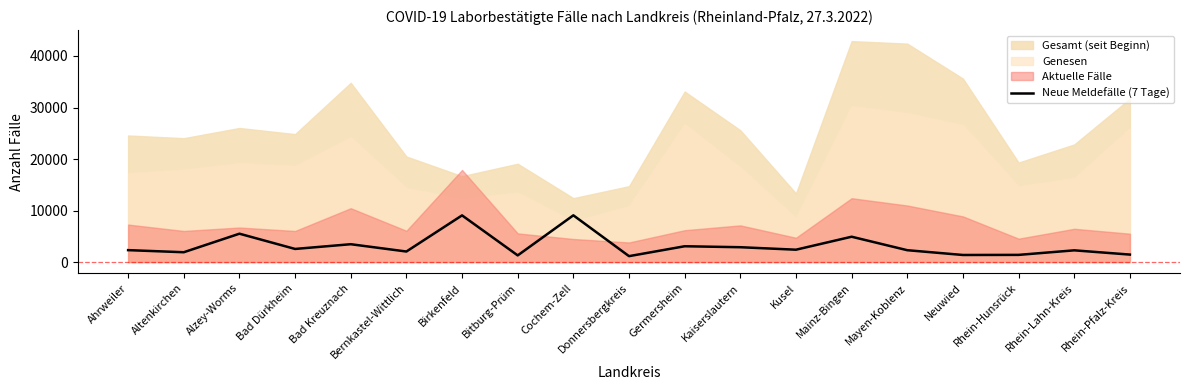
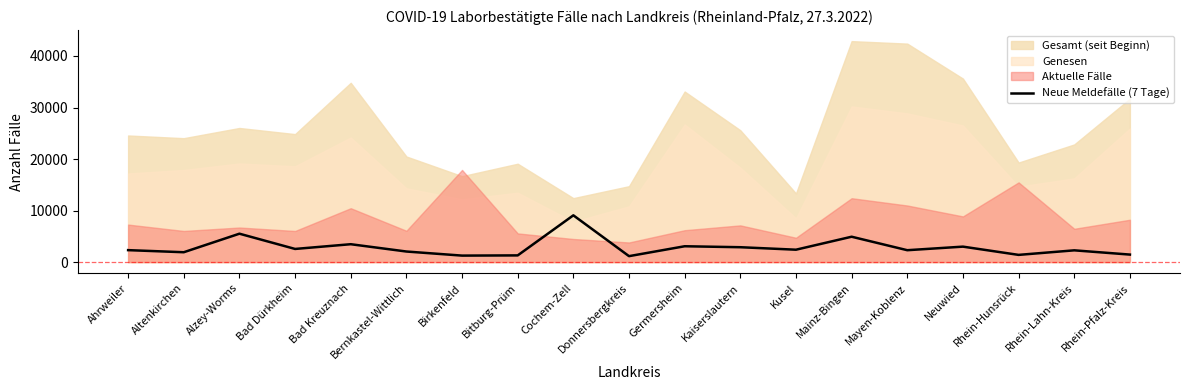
  {
    "Neue Meldefälle (7 Tage)": {
      "Ahrweiler": 2000,
      "Altenkirchen": 2000,
      "Alzey-Worms": 6000,
      "Bad Dürkheim": 3000,
      "Bad Kreuznach": 3000,
      "Bernkastel-Wittlich": 2000,
-     "Birkenfeld": 9000,
+     "Birkenfeld": 1000,
      "Bitburg-Prüm": 1000,
      "Cochem-Zell": 9000,
      "Donnersbergkreis": 1000,
      "Germersheim": 3000,
      "Kaiserslautern": 3000,
      "Kusel": 2000,
      "Mainz-Bingen": 5000,
      "Mayen-Koblenz": 2000,
-     "Neuwied": 1000,
+     "Neuwied": 3000,
      "Rhein-Hunsrück": 1000,
      "Rhein-Lahn-Kreis": 2000,
      "Rhein-Pfalz-Kreis": 1000
    },
    "Aktuelle Fälle": {
      "Ahrweiler": 7000,
      "Altenkirchen": 6000,
      "Alzey-Worms": 7000,
      "Bad Dürkheim": 6000,
      "Bad Kreuznach": 10000,
      "Bernkastel-Wittlich": 6000,
      "Birkenfeld": 18000,
      "Bitburg-Prüm": 6000,
      "Cochem-Zell": 4000,
      "Donnersbergkreis": 4000,
      "Germersheim": 6000,
      "Kaiserslautern": 7000,
      "Kusel": 5000,
      "Mainz-Bingen": 12000,
      "Mayen-Koblenz": 11000,
      "Neuwied": 9000,
-     "Rhein-Hunsrück": 5000,
+     "Rhein-Hunsrück": 15000,
      "Rhein-Lahn-Kreis": 6000,
-     "Rhein-Pfalz-Kreis": 6000
+     "Rhein-Pfalz-Kreis": 8000
    }
  }
